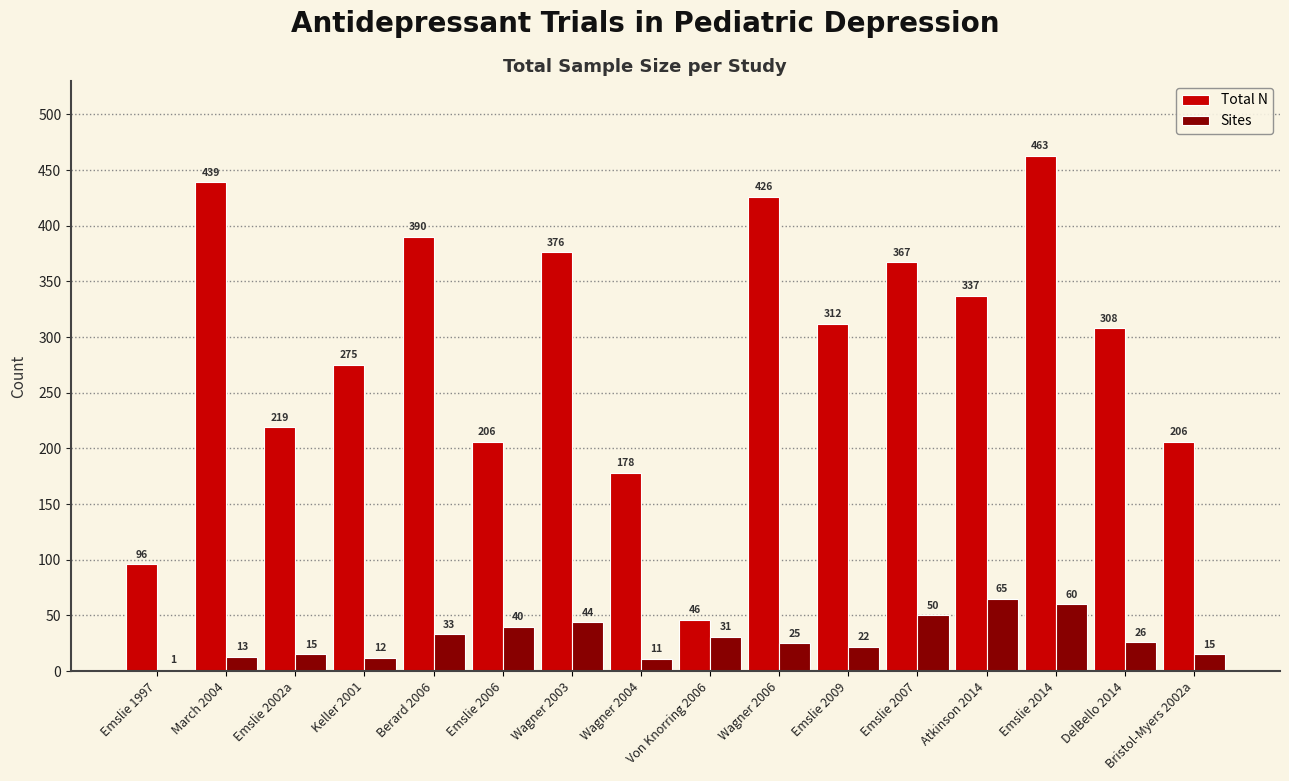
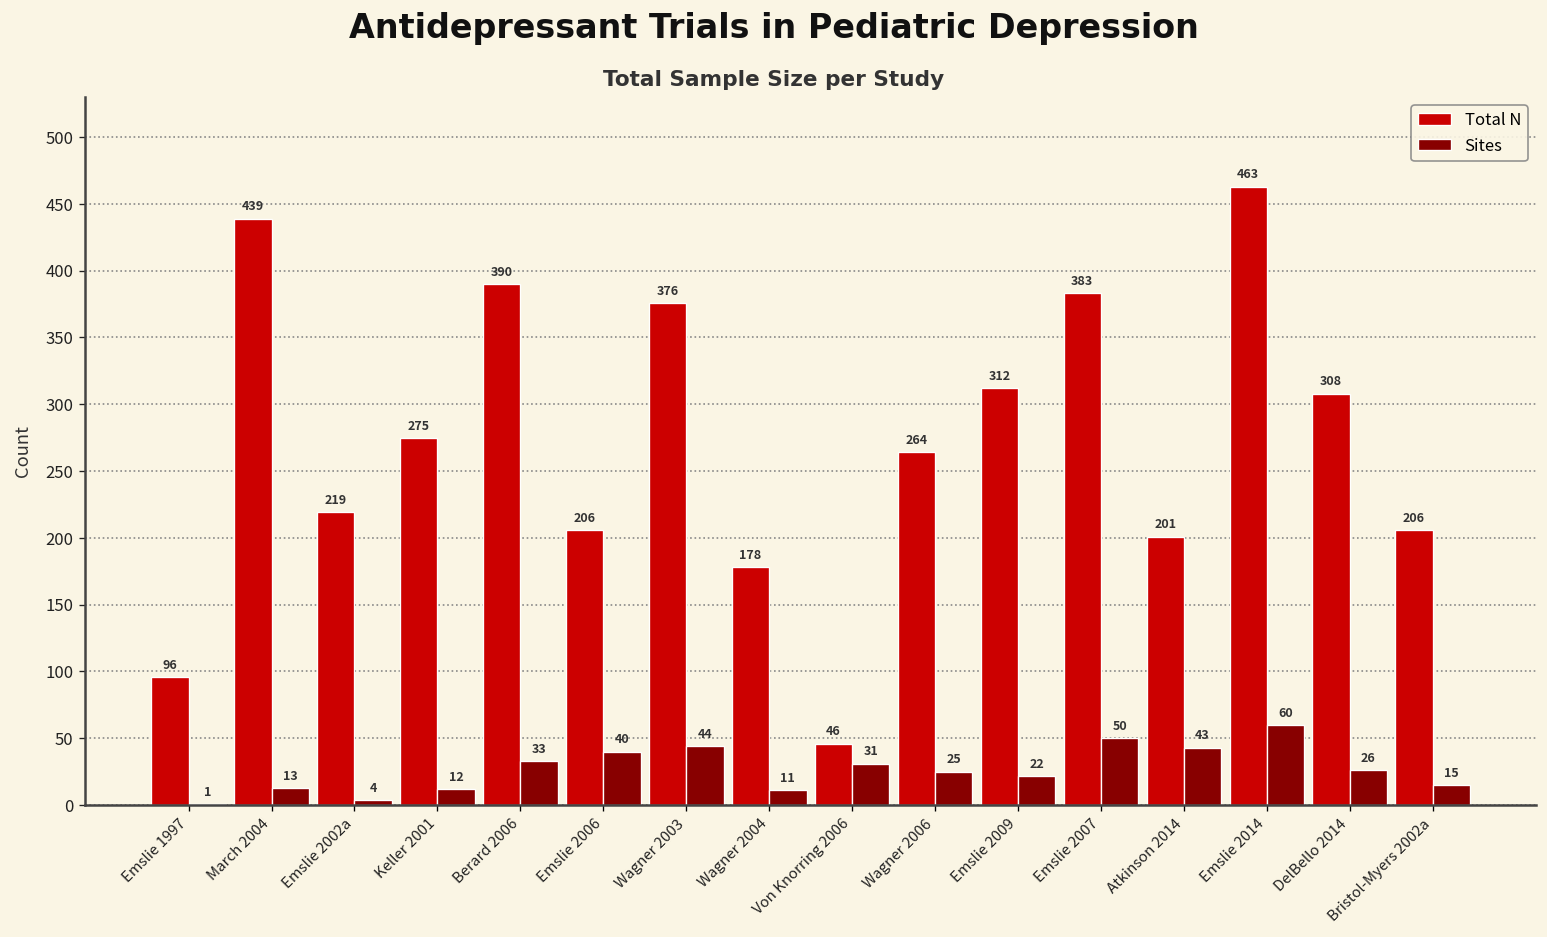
  {
    "Total N": {
      "Emslie 1997": 96,
      "March 2004": 439,
      "Emslie 2002a": 219,
      "Keller 2001": 275,
      "Berard 2006": 390,
      "Emslie 2006": 206,
      "Wagner 2003": 376,
      "Wagner 2004": 178,
      "Von Knorring 2006": 46,
-     "Wagner 2006": 426,
+     "Wagner 2006": 264,
      "Emslie 2009": 312,
-     "Emslie 2007": 367,
-     "Atkinson 2014": 337,
+     "Emslie 2007": 383,
+     "Atkinson 2014": 201,
      "Emslie 2014": 463,
      "DelBello 2014": 308,
      "Bristol-Myers 2002a": 206
    },
    "Sites": {
      "Emslie 1997": 1,
      "March 2004": 13,
-     "Emslie 2002a": 15,
+     "Emslie 2002a": 4,
      "Keller 2001": 12,
      "Berard 2006": 33,
      "Emslie 2006": 40,
      "Wagner 2003": 44,
      "Wagner 2004": 11,
      "Von Knorring 2006": 31,
      "Wagner 2006": 25,
      "Emslie 2009": 22,
      "Emslie 2007": 50,
-     "Atkinson 2014": 65,
+     "Atkinson 2014": 43,
      "Emslie 2014": 60,
      "DelBello 2014": 26,
      "Bristol-Myers 2002a": 15
    }
  }
